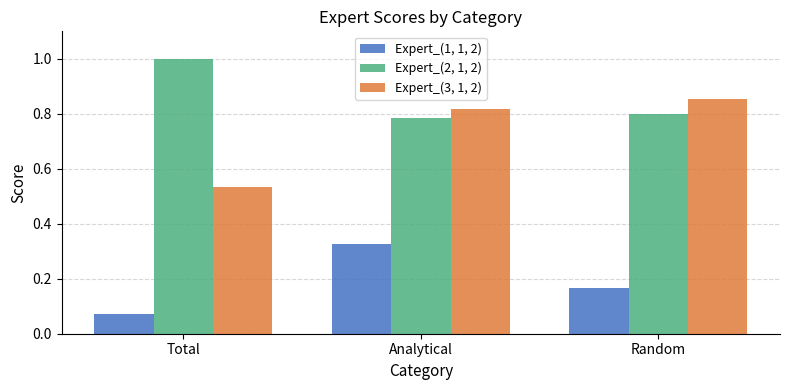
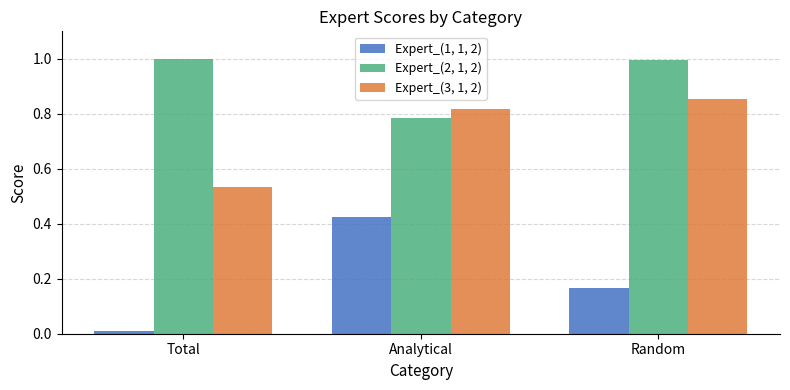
  {
    "Expert_(1, 1, 2)": {
-     "Total": 0.07,
-     "Analytical": 0.33,
+     "Total": 0.01,
+     "Analytical": 0.42,
      "Random": 0.17
    },
    "Expert_(2, 1, 2)": {
      "Total": 1.00,
      "Analytical": 0.78,
-     "Random": 0.80
+     "Random": 1.00
    },
    "Expert_(3, 1, 2)": {
      "Total": 0.54,
      "Analytical": 0.82,
      "Random": 0.86
    }
  }
